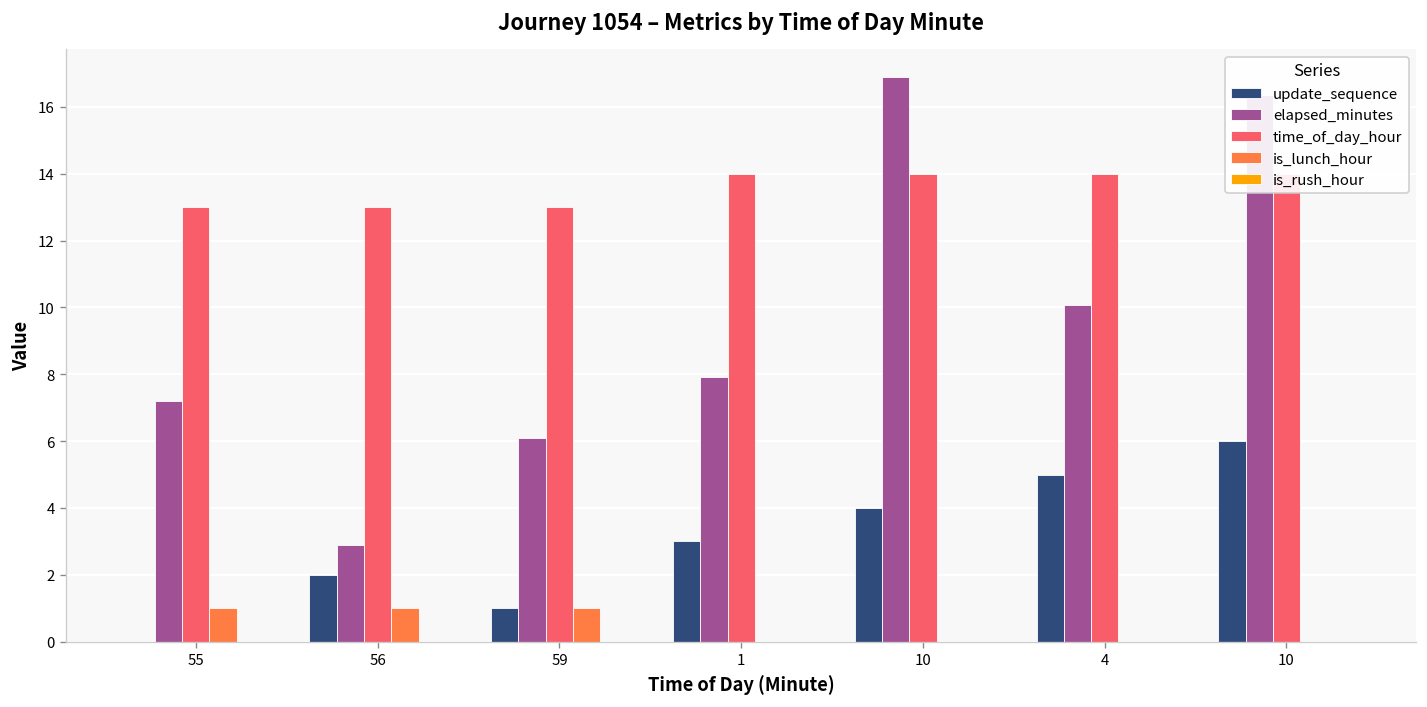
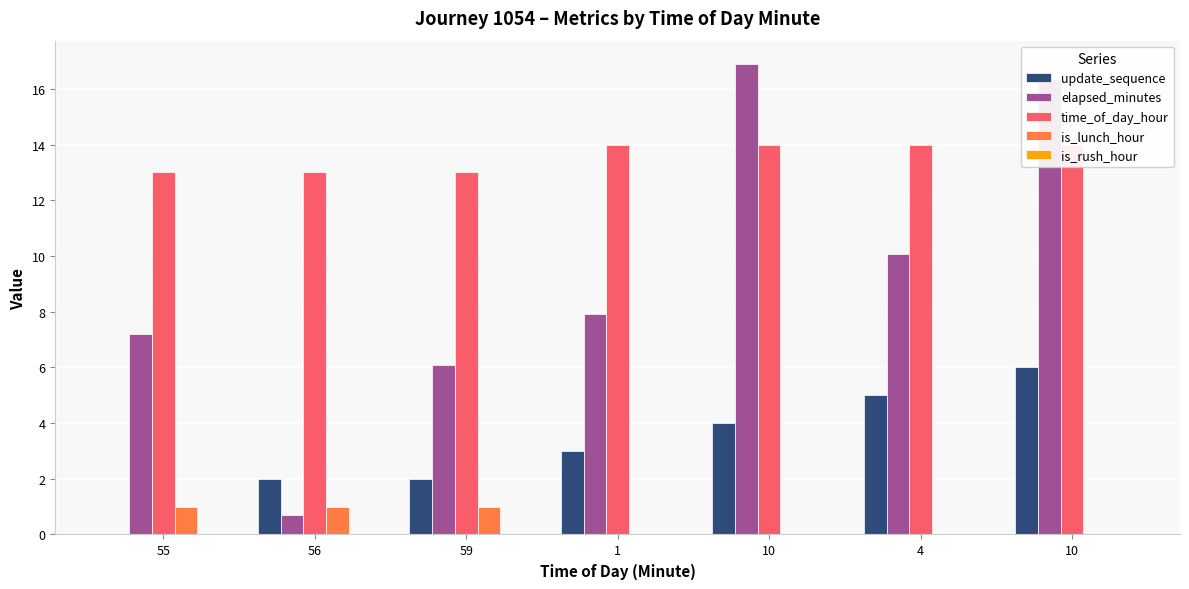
  {
    "update_sequence": {
      "55": 0,
      "56": 2,
-     "59": 1,
+     "59": 2,
      "1": 3,
      "4": 5
    },
    "elapsed_minutes": {
      "55": 7.2,
-     "56": 2.9,
+     "56": 0.7,
      "59": 6.1,
      "1": 7.9,
      "4": 10.1
    },
    "is_rush_hour": {
      "55": 0.0,
      "56": 0.0,
      "59": 0.0,
      "1": 0.0,
      "4": 0.0
    }
  }
